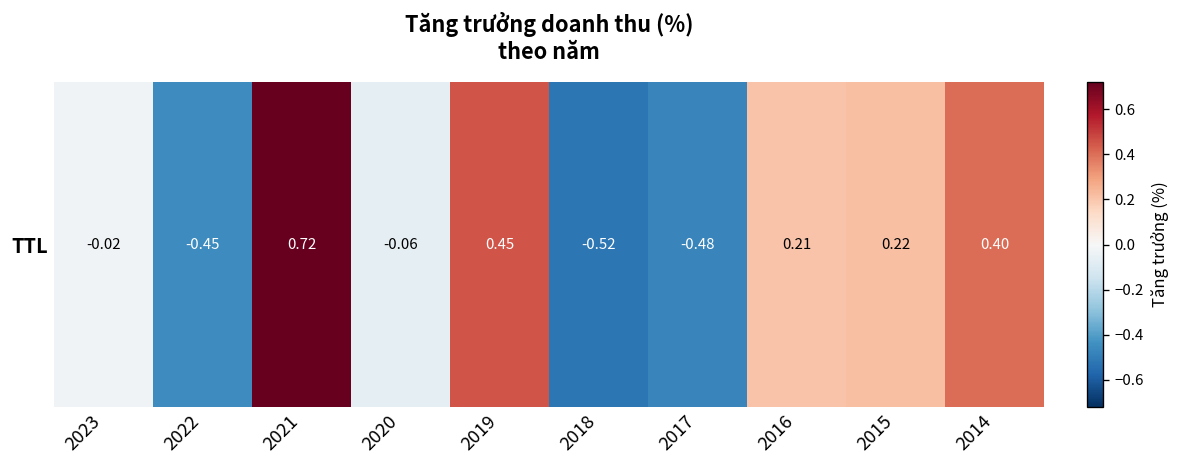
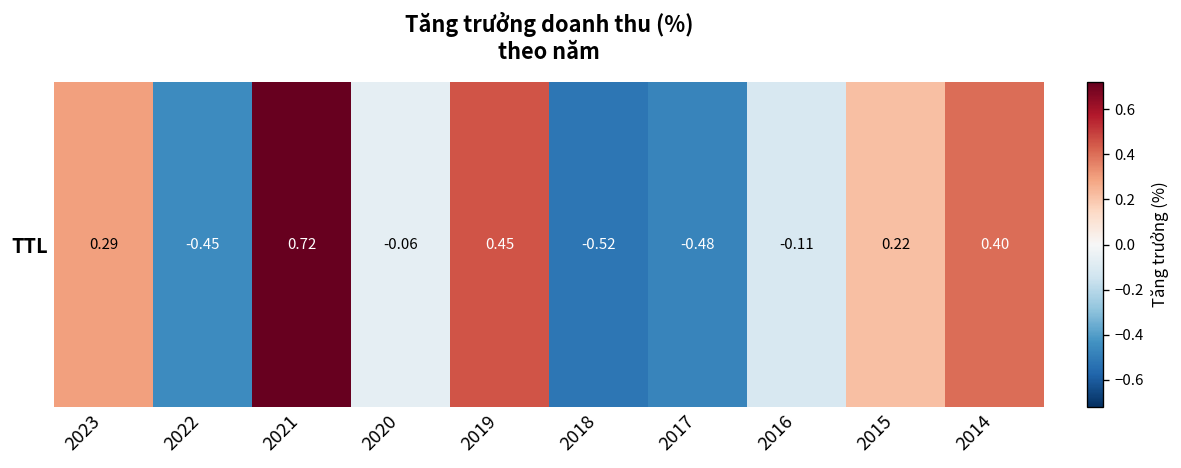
  {
    "TTL": {
-     "2023": -0.02,
+     "2023": 0.29,
      "2022": -0.45,
      "2021": 0.72,
      "2020": -0.06,
      "2019": 0.45,
      "2018": -0.52,
      "2017": -0.48,
-     "2016": 0.21,
+     "2016": -0.11,
      "2015": 0.22,
      "2014": 0.40
    }
  }
